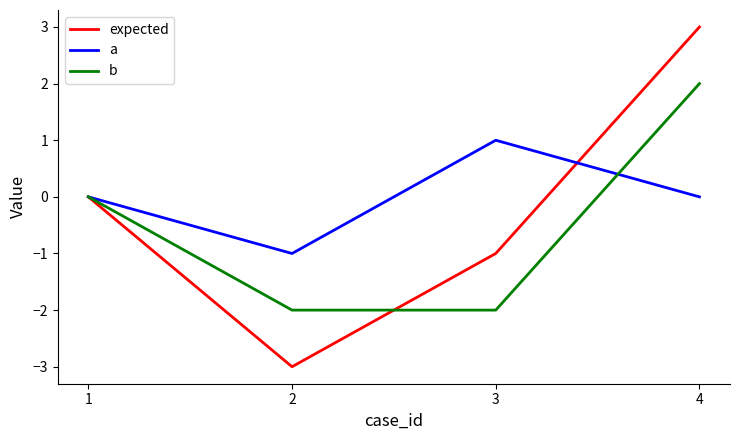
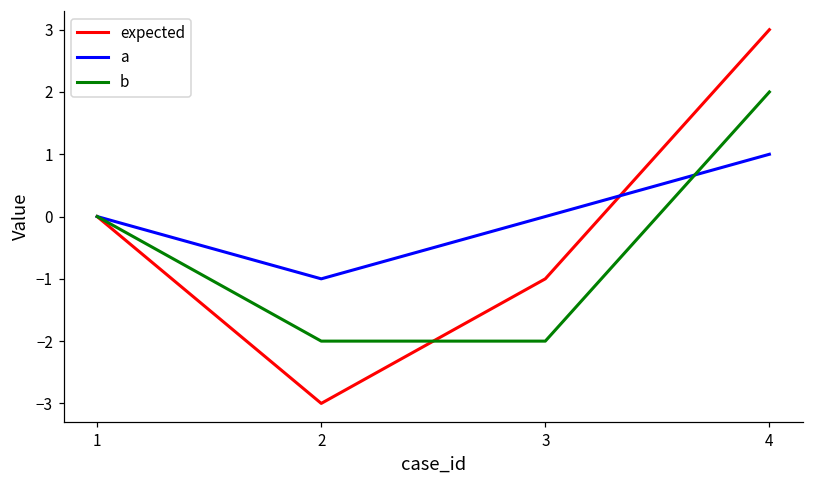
  {
    "expected": {
      "2": -3,
      "3": -1,
      "4": 3
    },
    "a": {
      "2": -1,
-     "3": 1,
-     "4": 0
+     "3": 0,
+     "4": 1
    },
    "b": {
      "2": -2,
      "3": -2,
      "4": 2
    }
  }
